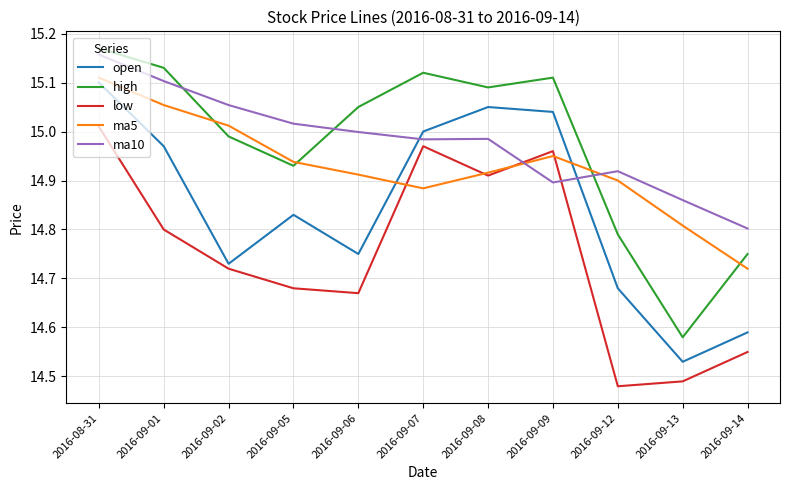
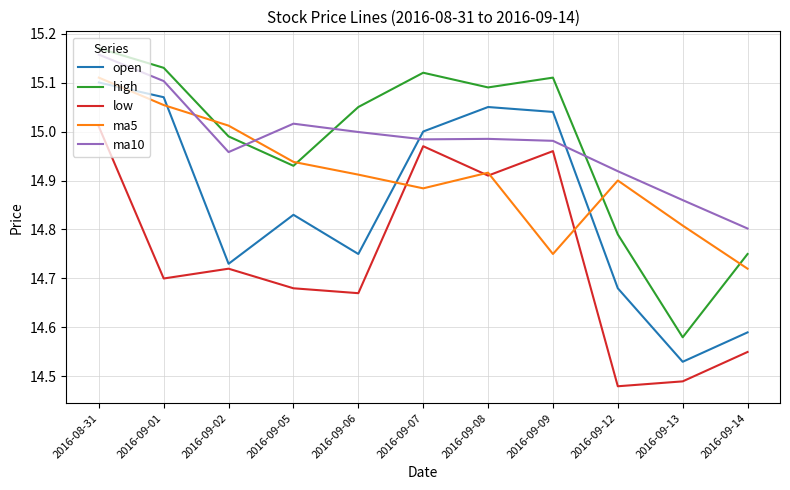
  {
    "open": {
-     "2016-09-01": 14.97,
+     "2016-09-01": 15.07,
      "2016-09-02": 14.73,
      "2016-09-05": 14.83,
      "2016-09-06": 14.75,
      "2016-09-07": 15.00,
      "2016-09-08": 15.05,
      "2016-09-09": 15.04,
      "2016-09-12": 14.68,
      "2016-09-13": 14.53,
      "2016-09-14": 14.59
    },
    "high": {
      "2016-09-01": 15.13,
      "2016-09-02": 14.99,
      "2016-09-05": 14.93,
      "2016-09-06": 15.05,
      "2016-09-07": 15.12,
      "2016-09-08": 15.09,
      "2016-09-09": 15.11,
      "2016-09-12": 14.79,
      "2016-09-13": 14.58,
      "2016-09-14": 14.75
    },
    "low": {
-     "2016-09-01": 14.8,
+     "2016-09-01": 14.7,
      "2016-09-02": 14.72,
      "2016-09-05": 14.68,
      "2016-09-06": 14.67,
      "2016-09-07": 14.97,
      "2016-09-08": 14.91,
      "2016-09-09": 14.96,
      "2016-09-12": 14.48,
      "2016-09-13": 14.49,
      "2016-09-14": 14.55
    },
    "ma5": {
      "2016-09-01": 15.05,
      "2016-09-02": 15.01,
      "2016-09-05": 14.94,
      "2016-09-06": 14.91,
      "2016-09-07": 14.88,
      "2016-09-08": 14.92,
-     "2016-09-09": 14.95,
+     "2016-09-09": 14.75,
      "2016-09-12": 14.90,
      "2016-09-13": 14.81,
      "2016-09-14": 14.72
    },
    "ma10": {
      "2016-09-01": 15.10,
-     "2016-09-02": 15.05,
+     "2016-09-02": 14.96,
      "2016-09-05": 15.02,
      "2016-09-06": 15.00,
      "2016-09-07": 14.98,
      "2016-09-08": 14.99,
-     "2016-09-09": 14.90,
+     "2016-09-09": 14.98,
      "2016-09-12": 14.92,
      "2016-09-13": 14.86,
      "2016-09-14": 14.80
    }
  }
